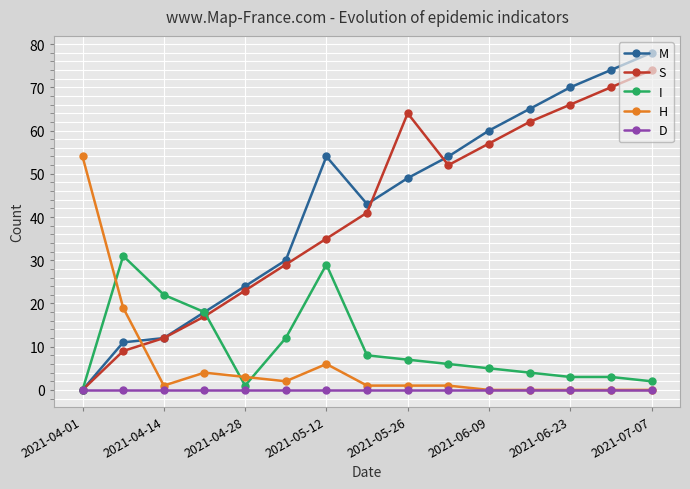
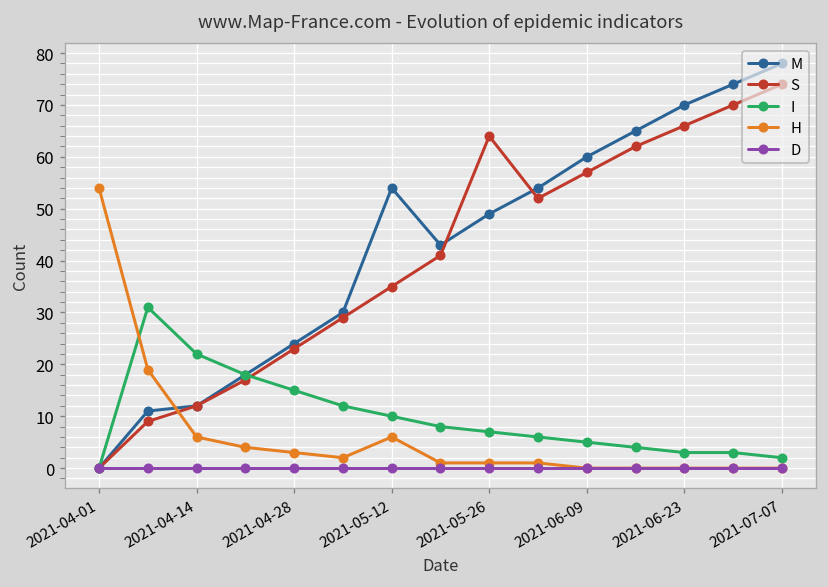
  {
    "M": {
      "2021-04-28": 24,
      "2021-05-12": 54,
      "2021-05-26": 49,
      "2021-06-09": 60,
      "2021-06-23": 70
    },
    "S": {
      "2021-04-28": 23,
      "2021-05-12": 35,
      "2021-05-26": 64,
      "2021-06-09": 57,
      "2021-06-23": 66
    },
    "I": {
      "2021-04-14": 22,
-     "2021-04-28": 1,
-     "2021-05-12": 29,
+     "2021-04-28": 15,
+     "2021-05-12": 10,
      "2021-05-26": 7,
      "2021-06-09": 5,
      "2021-06-23": 3,
      "2021-07-07": 2
    },
    "H": {
      "2021-04-01": 54,
-     "2021-04-14": 1,
+     "2021-04-14": 6,
      "2021-04-28": 3,
      "2021-05-12": 6,
      "2021-05-26": 1
    },
    "D": {
      "2021-04-14": 0,
      "2021-04-28": 0,
      "2021-05-12": 0,
      "2021-05-26": 0
    }
  }
